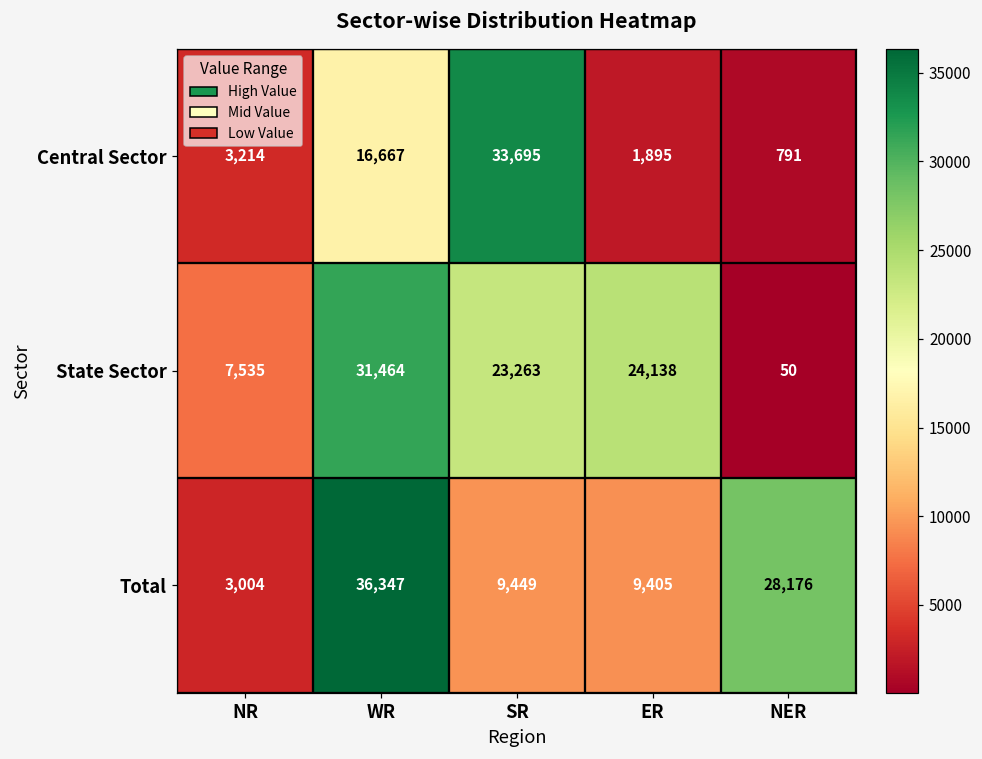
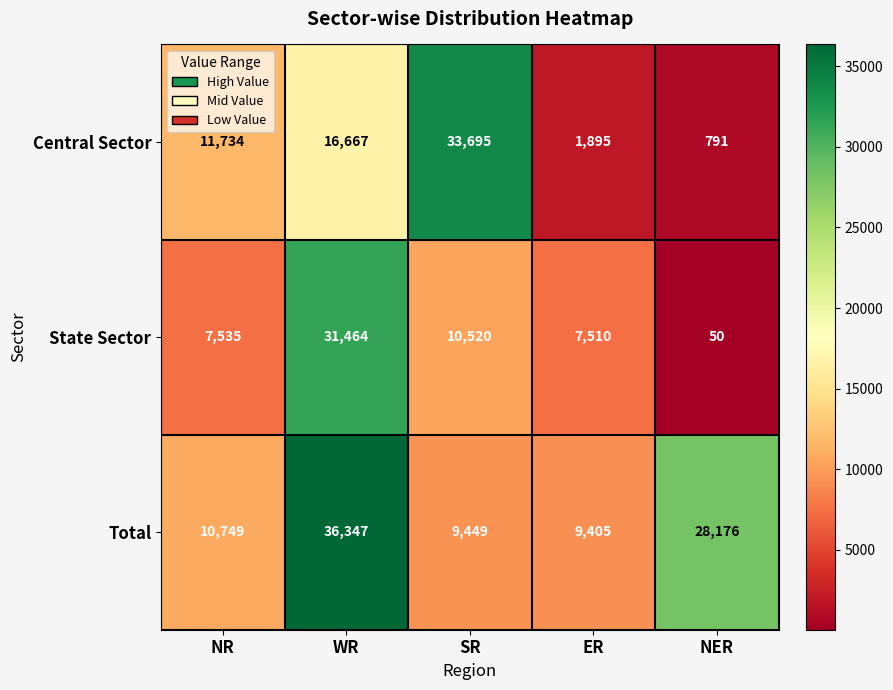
  {
    "Central Sector": {
-     "NR": "3,214",
+     "NR": "11,734",
      "WR": "16,667",
      "SR": "33,695",
      "ER": "1,895",
      "NER": "791"
    },
    "State Sector": {
      "NR": "7,535",
      "WR": "31,464",
-     "SR": "23,263",
-     "ER": "24,138",
+     "SR": "10,520",
+     "ER": "7,510",
      "NER": "50"
    },
    "Total": {
-     "NR": "3,004",
+     "NR": "10,749",
      "WR": "36,347",
      "SR": "9,449",
      "ER": "9,405",
      "NER": "28,176"
    }
  }
